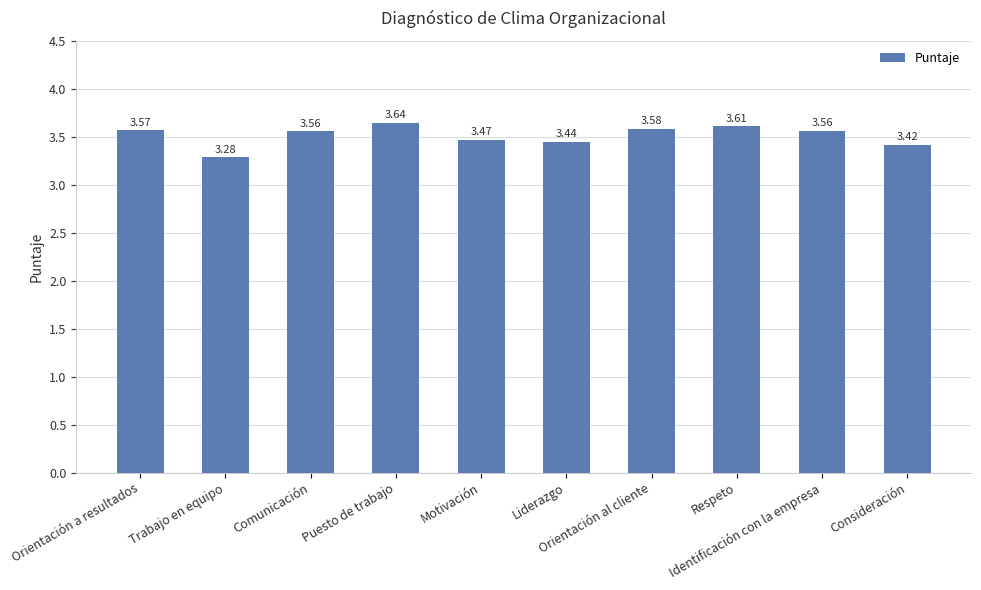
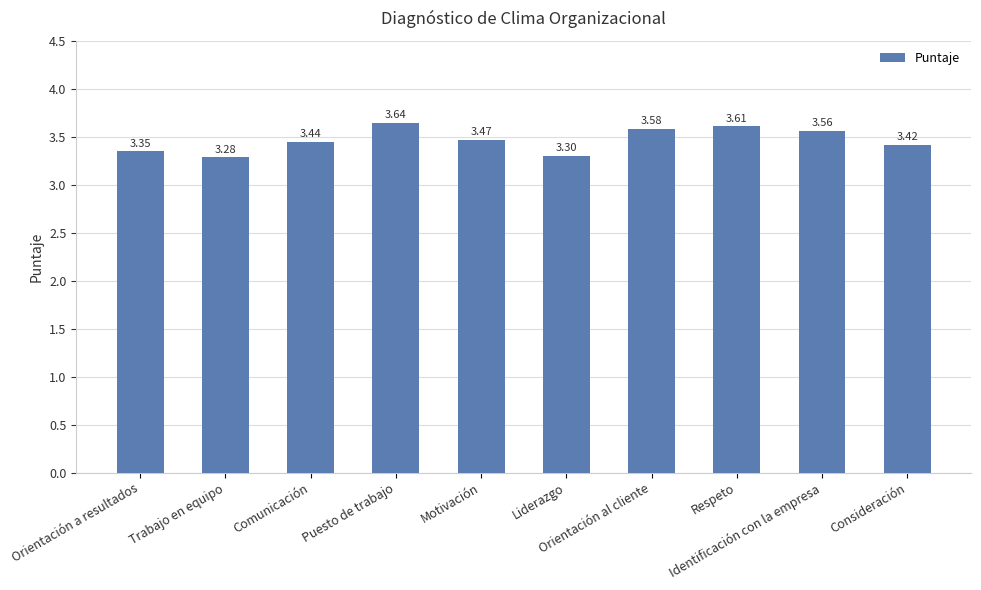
  {
-   "Orientación a resultados": 3.57,
+   "Orientación a resultados": 3.35,
    "Trabajo en equipo": 3.28,
-   "Comunicación": 3.56,
+   "Comunicación": 3.44,
    "Puesto de trabajo": 3.64,
    "Motivación": 3.47,
-   "Liderazgo": 3.44,
+   "Liderazgo": 3.30,
    "Orientación al cliente": 3.58,
    "Respeto": 3.61,
    "Identificación con la empresa": 3.56,
    "Consideración": 3.42
  }
